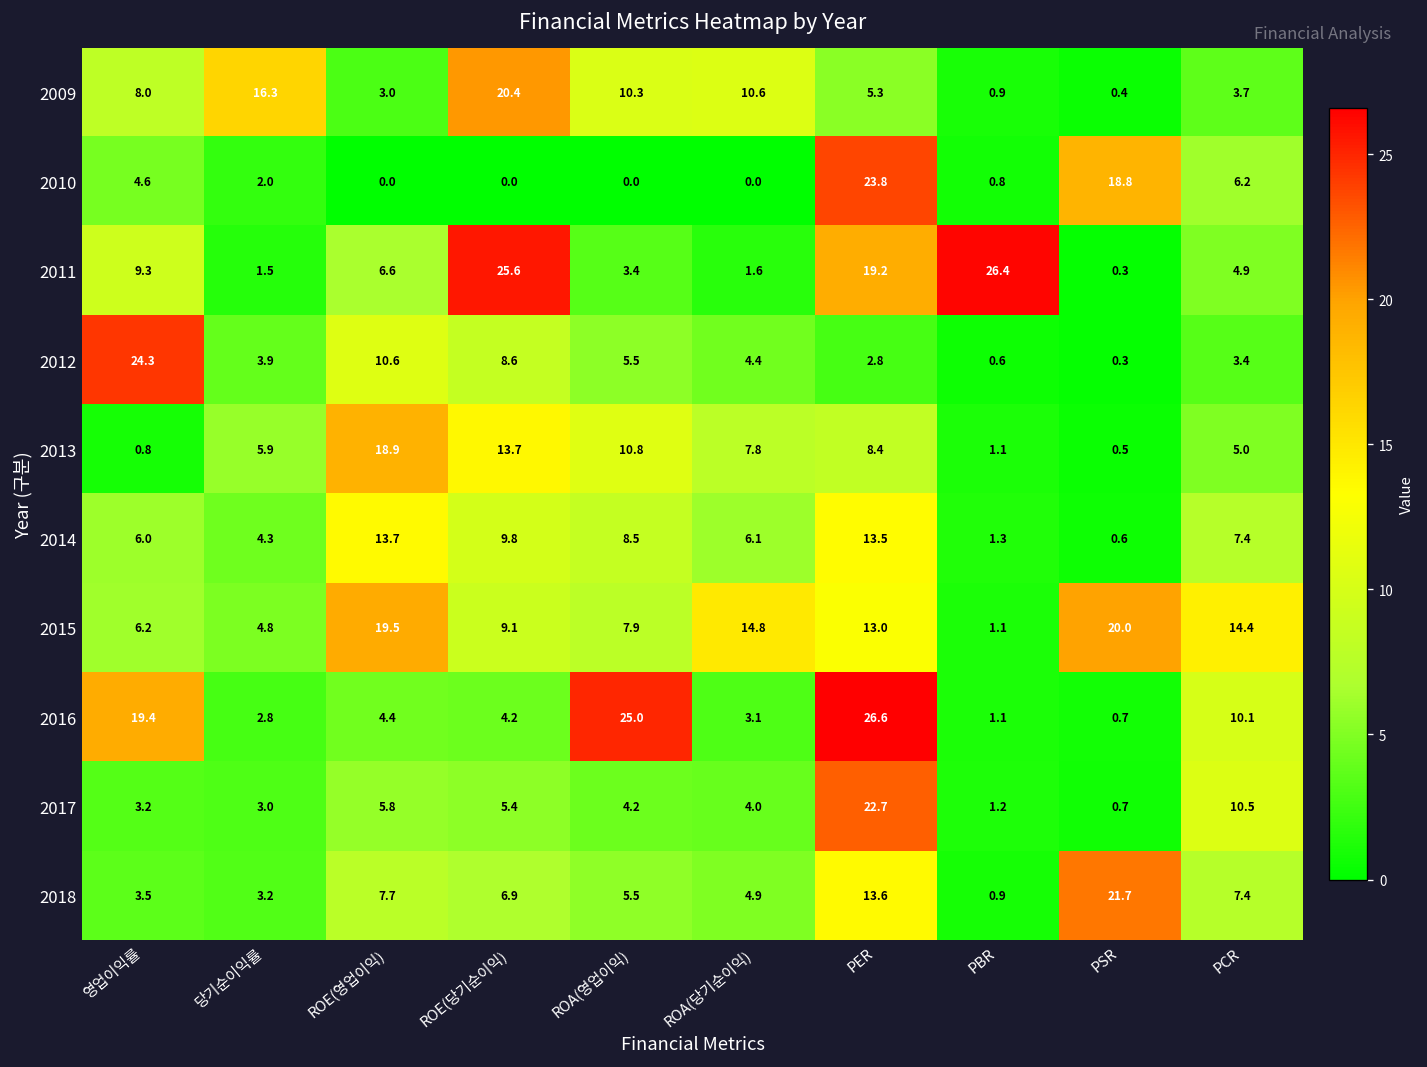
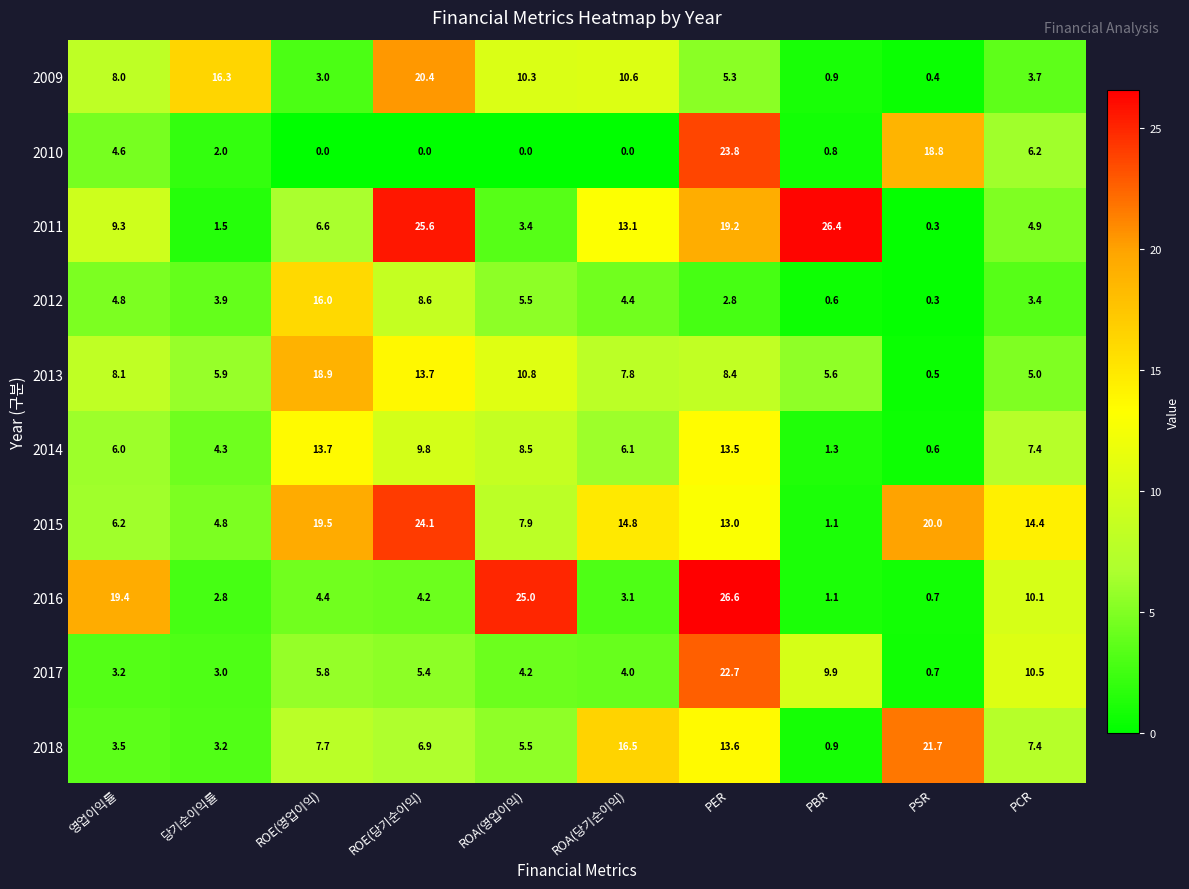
  {
    "2009": {
      "영업이익률": 8.0,
      "당기순이익률": 16.3,
      "ROE(영업이익)": 3.0,
      "ROE(당기순이익)": 20.4,
      "ROA(영업이익)": 10.3,
      "ROA(당기순이익)": 10.6,
      "PER": 5.3,
      "PBR": 0.9,
      "PSR": 0.4,
      "PCR": 3.7
    },
    "2010": {
      "영업이익률": 4.6,
      "당기순이익률": 2.0,
      "ROE(영업이익)": 0.0,
      "ROE(당기순이익)": 0.0,
      "ROA(영업이익)": 0.0,
      "ROA(당기순이익)": 0.0,
      "PER": 23.8,
      "PBR": 0.8,
      "PSR": 18.8,
      "PCR": 6.2
    },
    "2011": {
      "영업이익률": 9.3,
      "당기순이익률": 1.5,
      "ROE(영업이익)": 6.6,
      "ROE(당기순이익)": 25.6,
      "ROA(영업이익)": 3.4,
-     "ROA(당기순이익)": 1.6,
+     "ROA(당기순이익)": 13.1,
      "PER": 19.2,
      "PBR": 26.4,
      "PSR": 0.3,
      "PCR": 4.9
    },
    "2012": {
-     "영업이익률": 24.3,
+     "영업이익률": 4.8,
      "당기순이익률": 3.9,
-     "ROE(영업이익)": 10.6,
+     "ROE(영업이익)": 16.0,
      "ROE(당기순이익)": 8.6,
      "ROA(영업이익)": 5.5,
      "ROA(당기순이익)": 4.4,
      "PER": 2.8,
      "PBR": 0.6,
      "PSR": 0.3,
      "PCR": 3.4
    },
    "2013": {
-     "영업이익률": 0.8,
+     "영업이익률": 8.1,
      "당기순이익률": 5.9,
      "ROE(영업이익)": 18.9,
      "ROE(당기순이익)": 13.7,
      "ROA(영업이익)": 10.8,
      "ROA(당기순이익)": 7.8,
      "PER": 8.4,
-     "PBR": 1.1,
+     "PBR": 5.6,
      "PSR": 0.5,
      "PCR": 5.0
    },
    "2014": {
      "영업이익률": 6.0,
      "당기순이익률": 4.3,
      "ROE(영업이익)": 13.7,
      "ROE(당기순이익)": 9.8,
      "ROA(영업이익)": 8.5,
      "ROA(당기순이익)": 6.1,
      "PER": 13.5,
      "PBR": 1.3,
      "PSR": 0.6,
      "PCR": 7.4
    },
    "2015": {
      "영업이익률": 6.2,
      "당기순이익률": 4.8,
      "ROE(영업이익)": 19.5,
-     "ROE(당기순이익)": 9.1,
+     "ROE(당기순이익)": 24.1,
      "ROA(영업이익)": 7.9,
      "ROA(당기순이익)": 14.8,
      "PER": 13.0,
      "PBR": 1.1,
      "PSR": 20.0,
      "PCR": 14.4
    },
    "2016": {
      "영업이익률": 19.4,
      "당기순이익률": 2.8,
      "ROE(영업이익)": 4.4,
      "ROE(당기순이익)": 4.2,
      "ROA(영업이익)": 25.0,
      "ROA(당기순이익)": 3.1,
      "PER": 26.6,
      "PBR": 1.1,
      "PSR": 0.7,
      "PCR": 10.1
    },
    "2017": {
      "영업이익률": 3.2,
      "당기순이익률": 3.0,
      "ROE(영업이익)": 5.8,
      "ROE(당기순이익)": 5.4,
      "ROA(영업이익)": 4.2,
      "ROA(당기순이익)": 4.0,
      "PER": 22.7,
-     "PBR": 1.2,
+     "PBR": 9.9,
      "PSR": 0.7,
      "PCR": 10.5
    },
    "2018": {
      "영업이익률": 3.5,
      "당기순이익률": 3.2,
      "ROE(영업이익)": 7.7,
      "ROE(당기순이익)": 6.9,
      "ROA(영업이익)": 5.5,
-     "ROA(당기순이익)": 4.9,
+     "ROA(당기순이익)": 16.5,
      "PER": 13.6,
      "PBR": 0.9,
      "PSR": 21.7,
      "PCR": 7.4
    }
  }
